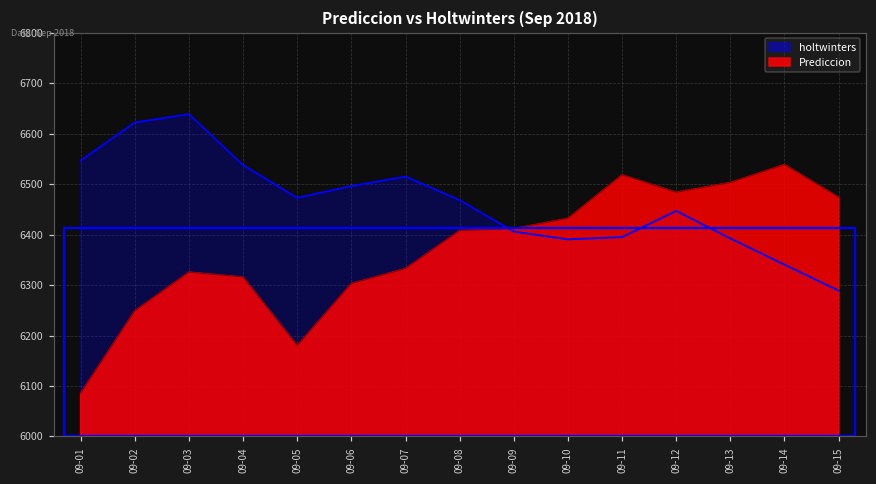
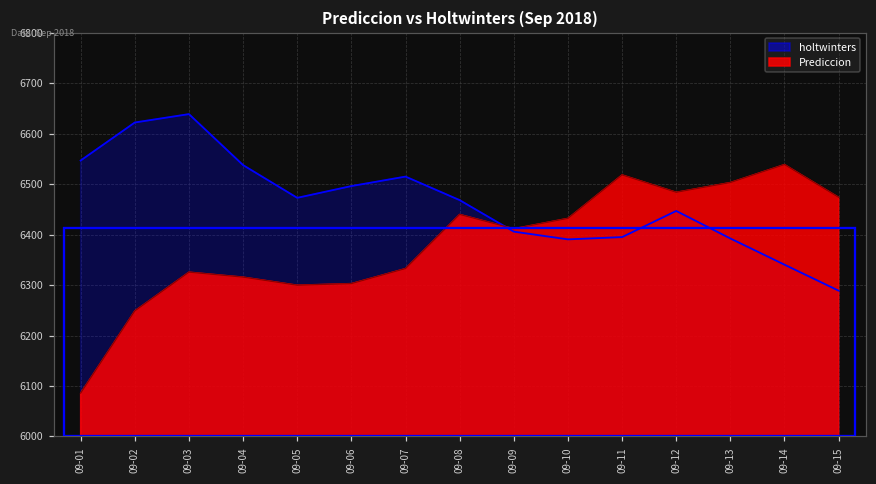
  {
    "holtwinters": {
      "09-01": 6550,
      "09-02": 6620,
      "09-03": 6640,
      "09-04": 6540,
      "09-05": 6470,
      "09-06": 6500,
      "09-07": 6520,
      "09-08": 6470,
      "09-09": 6410,
      "09-10": 6390,
      "09-11": 6400,
      "09-12": 6450,
      "09-13": 6390,
      "09-14": 6340,
      "09-15": 6290
    },
    "Prediccion": {
      "09-01": 6090,
      "09-02": 6250,
      "09-03": 6330,
      "09-04": 6320,
-     "09-05": 6180,
+     "09-05": 6300,
      "09-06": 6300,
      "09-07": 6330,
-     "09-08": 6410,
+     "09-08": 6440,
      "09-09": 6410,
      "09-10": 6430,
      "09-11": 6520,
      "09-12": 6480,
      "09-13": 6500,
      "09-14": 6540,
      "09-15": 6470
    }
  }
